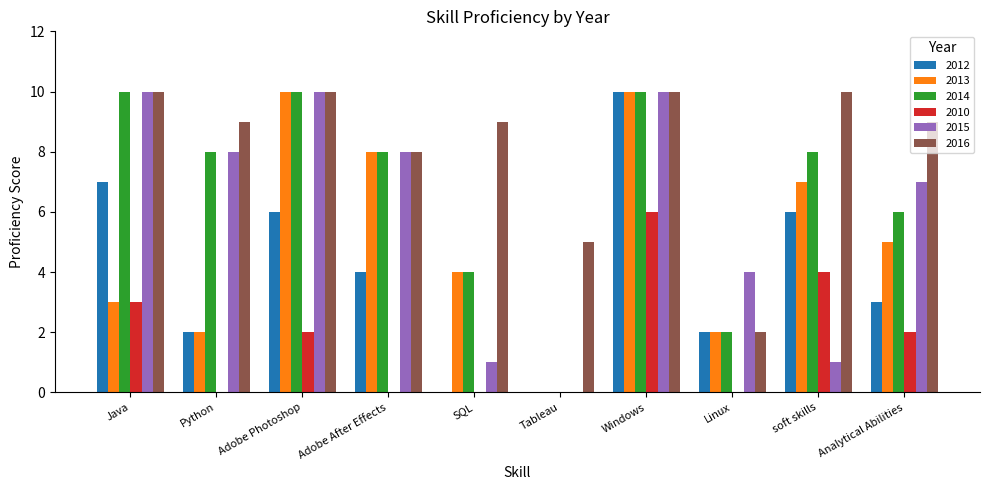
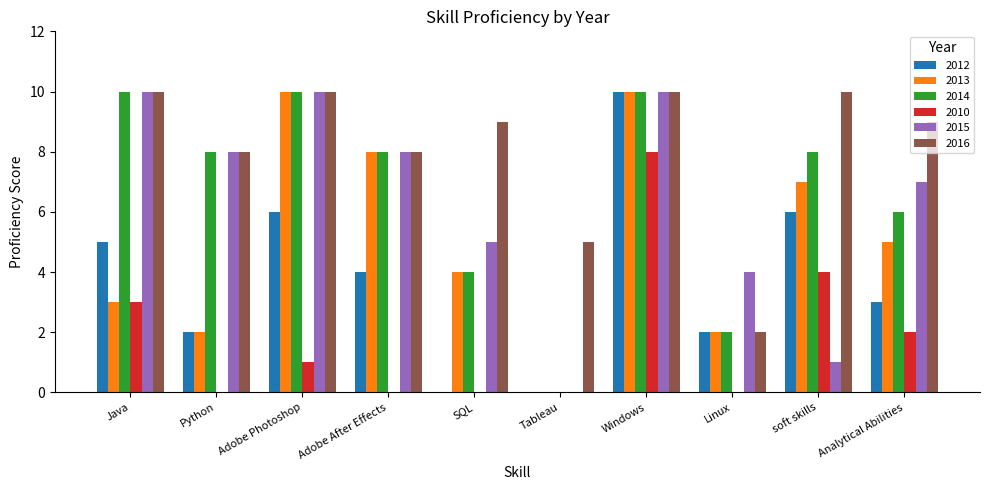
  {
    "2012": {
-     "Java": 7,
+     "Java": 5,
      "Python": 2,
      "Adobe Photoshop": 6,
      "Adobe After Effects": 4,
      "SQL": 0,
      "Tableau": 0,
      "Windows": 10,
      "Linux": 2,
      "soft skills": 6,
      "Analytical Abilities": 3
    },
    "2013": {
      "Java": 3,
      "Python": 2,
      "Adobe Photoshop": 10,
      "Adobe After Effects": 8,
      "SQL": 4,
      "Tableau": 0,
      "Windows": 10,
      "Linux": 2,
      "soft skills": 7,
      "Analytical Abilities": 5
    },
    "2014": {
      "Java": 10,
      "Python": 8,
      "Adobe Photoshop": 10,
      "Adobe After Effects": 8,
      "SQL": 4,
      "Tableau": 0,
      "Windows": 10,
      "Linux": 2,
      "soft skills": 8,
      "Analytical Abilities": 6
    },
    "2010": {
      "Java": 3,
      "Python": 0,
-     "Adobe Photoshop": 2,
+     "Adobe Photoshop": 1,
      "Adobe After Effects": 0,
      "SQL": 0,
      "Tableau": 0,
-     "Windows": 6,
+     "Windows": 8,
      "Linux": 0,
      "soft skills": 4,
      "Analytical Abilities": 2
    },
    "2015": {
      "Java": 10,
      "Python": 8,
      "Adobe Photoshop": 10,
      "Adobe After Effects": 8,
-     "SQL": 1,
+     "SQL": 5,
      "Tableau": 0,
      "Windows": 10,
      "Linux": 4,
      "soft skills": 1,
      "Analytical Abilities": 7
    },
    "2016": {
      "Java": 10,
-     "Python": 9,
+     "Python": 8,
      "Adobe Photoshop": 10,
      "Adobe After Effects": 8,
      "SQL": 9,
      "Tableau": 5,
      "Windows": 10,
      "Linux": 2,
      "soft skills": 10
    }
  }
